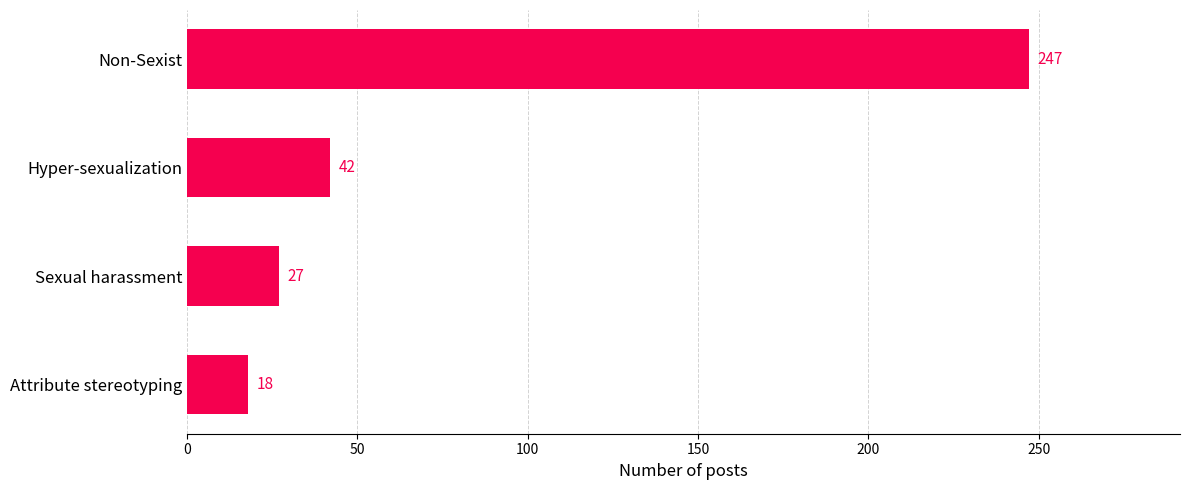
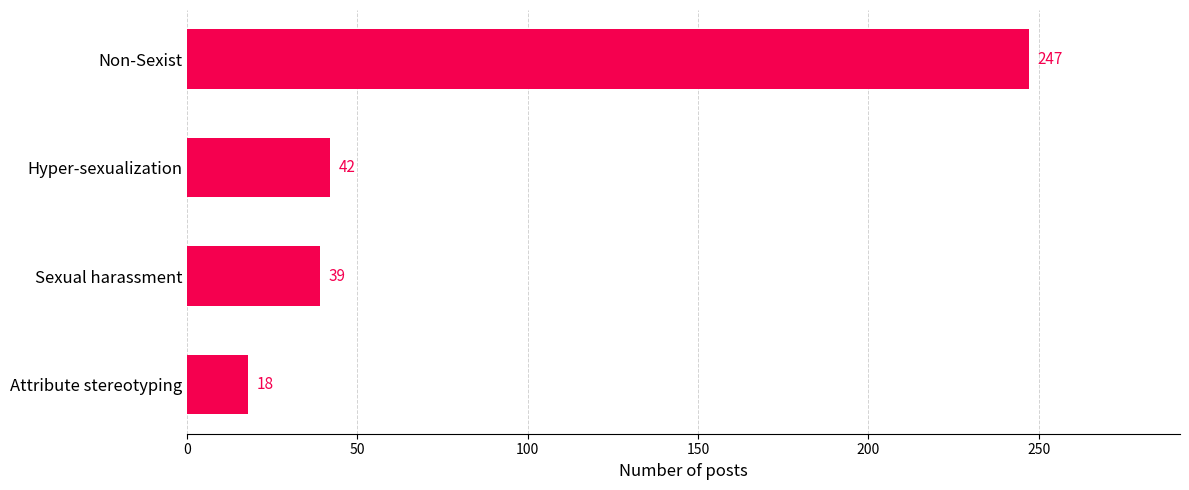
  {
    "Non-Sexist": 247,
    "Hyper-sexualization": 42,
-   "Sexual harassment": 27,
+   "Sexual harassment": 39,
    "Attribute stereotyping": 18
  }
